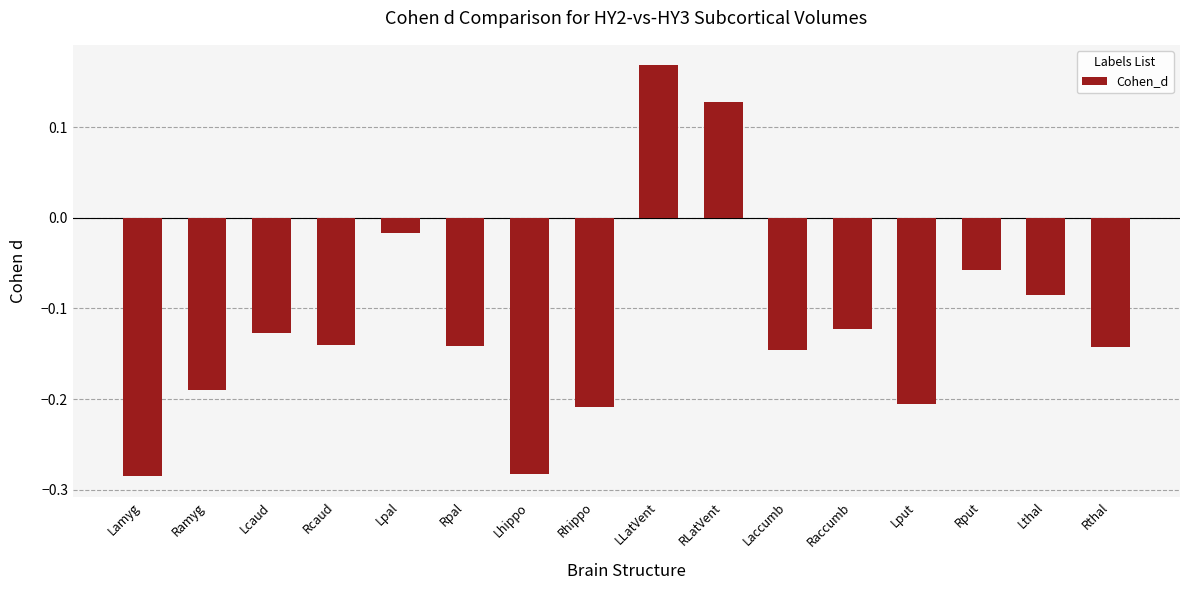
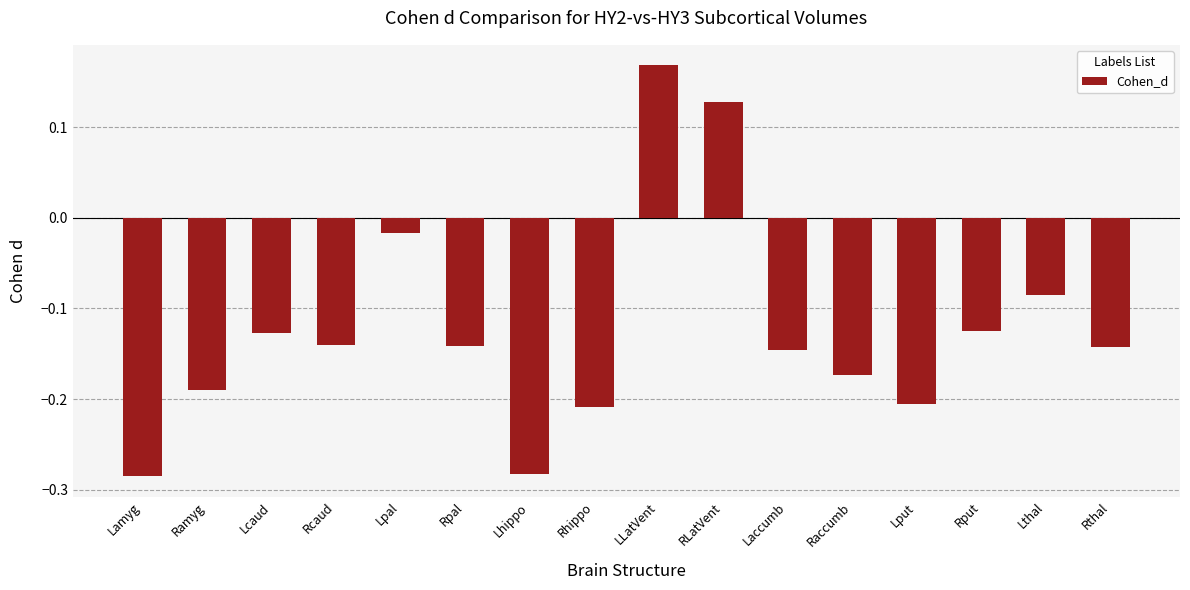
  {
    "Lamyg": -0.29,
    "Ramyg": -0.19,
    "Lcaud": -0.13,
    "Rcaud": -0.14,
    "Lpal": -0.02,
    "Rpal": -0.14,
    "Lhippo": -0.28,
    "Rhippo": -0.21,
    "LLatVent": 0.17,
    "RLatVent": 0.13,
    "Laccumb": -0.15,
-   "Raccumb": -0.12,
+   "Raccumb": -0.17,
    "Lput": -0.21,
-   "Rput": -0.06,
+   "Rput": -0.13,
    "Lthal": -0.09,
    "Rthal": -0.14
  }
